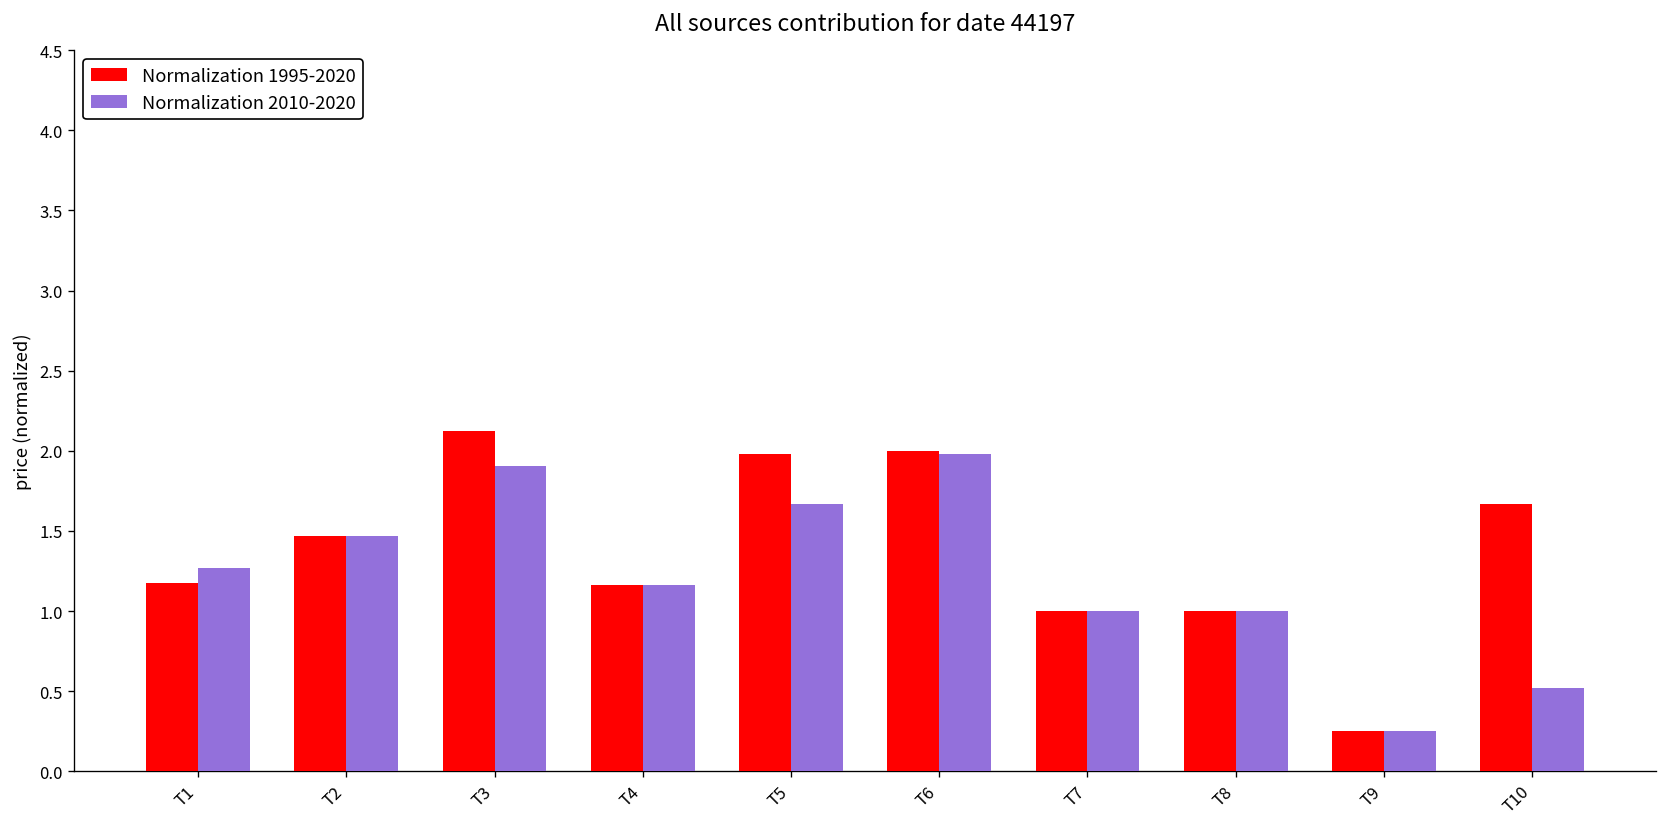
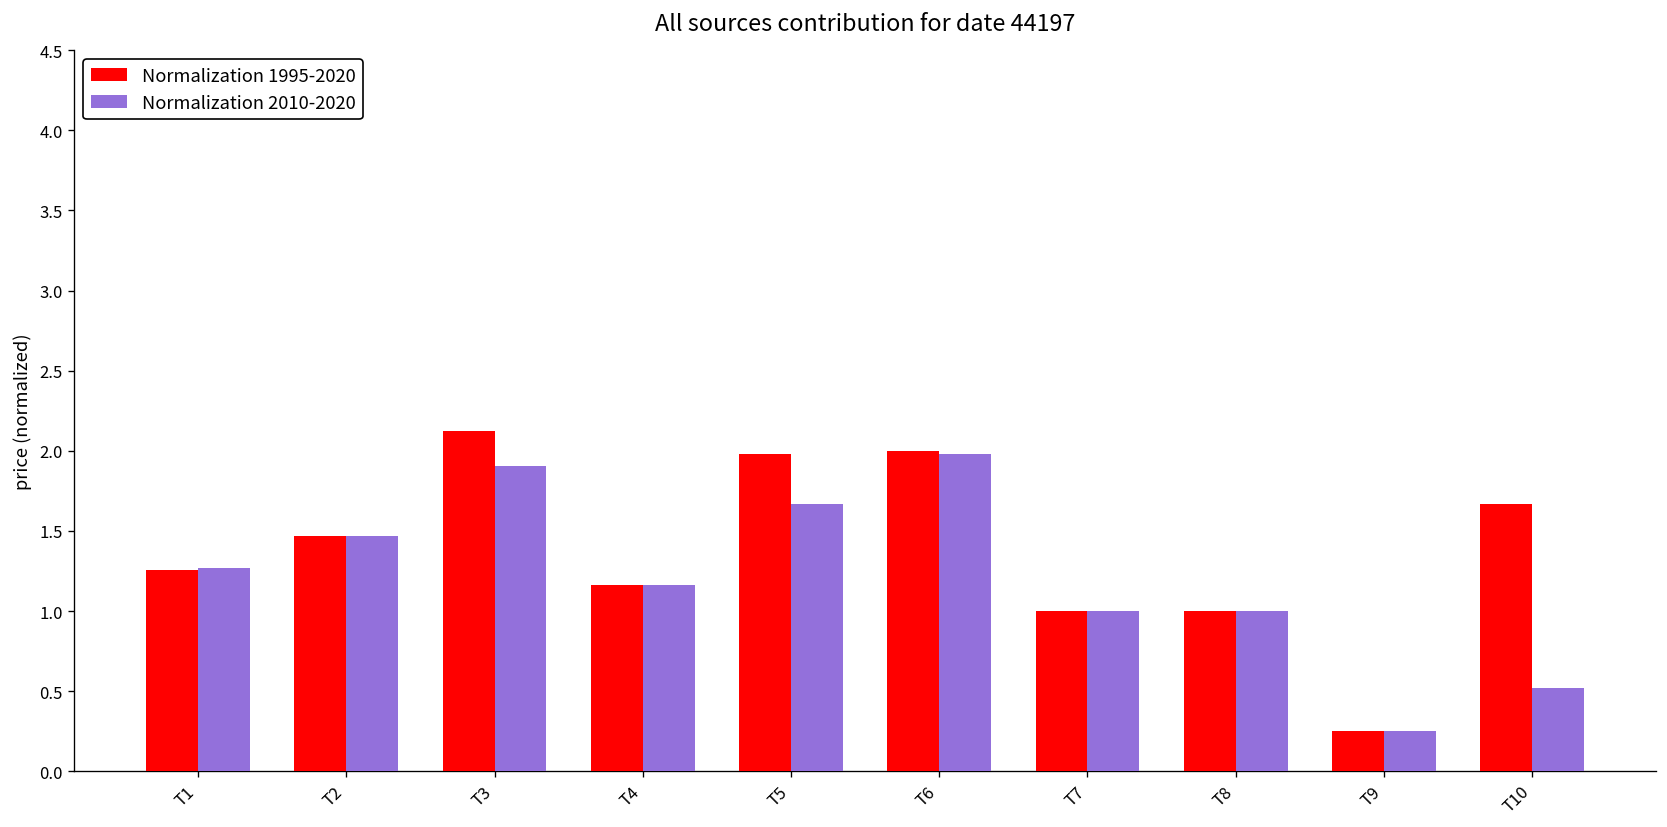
  {
    "Normalization 1995-2020": {
-     "T1": 1.18,
+     "T1": 1.26,
      "T2": 1.47,
      "T3": 2.12,
      "T4": 1.16,
      "T5": 1.98,
      "T6": 2.00,
      "T7": 1.00,
      "T8": 1.00,
      "T9": 0.25,
      "T10": 1.67
    },
    "Normalization 2010-2020": {
      "T1": 1.27,
      "T2": 1.47,
      "T3": 1.90,
      "T4": 1.16,
      "T5": 1.67,
      "T6": 1.98,
      "T7": 1.00,
      "T8": 1.00,
      "T9": 0.25,
      "T10": 0.52
    }
  }
